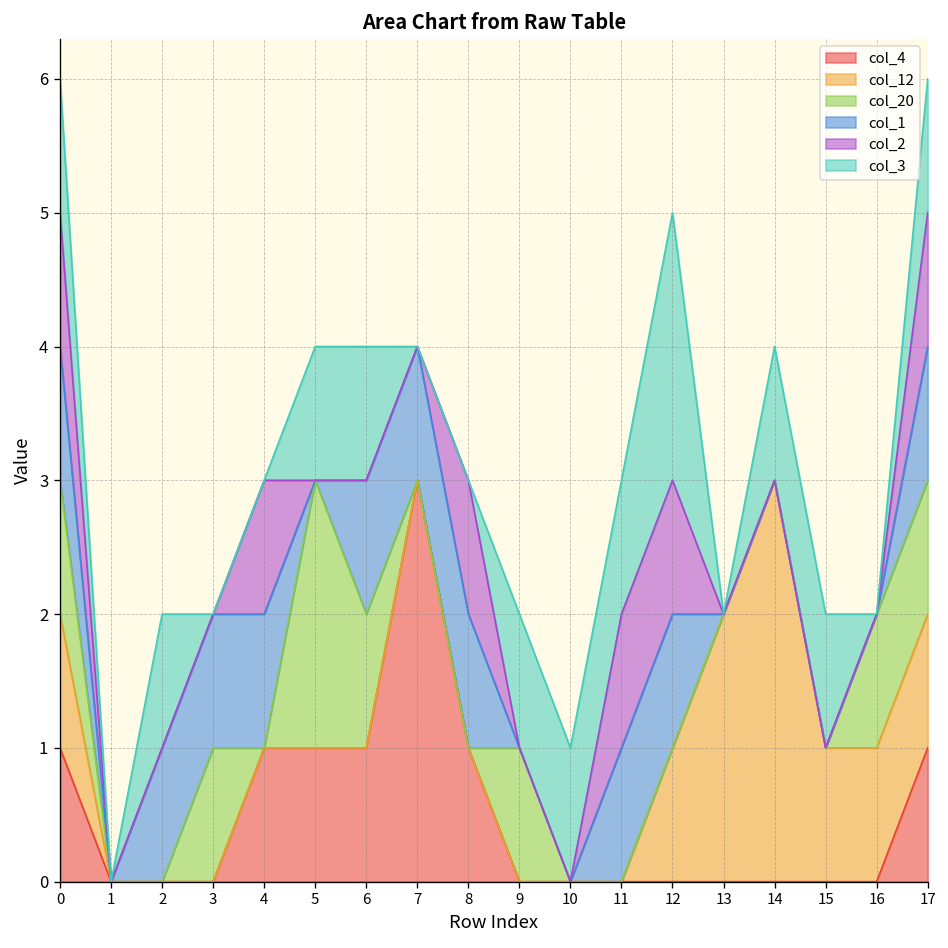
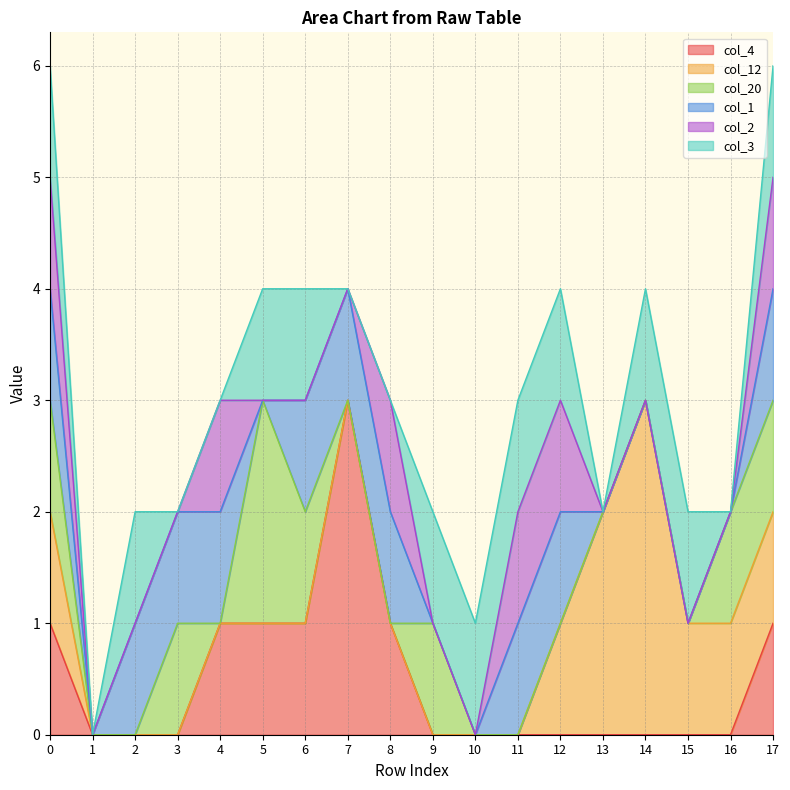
  {
    "col_4": {
      "0": 1,
      "12": 0,
      "13": 0,
      "14": 0,
      "15": 0,
      "16": 0,
      "17": 1
    },
    "col_12": {
      "0": 2,
      "16": 1,
      "17": 2
    },
    "col_20": {
      "0": 3,
      "3": 1,
      "6": 2,
      "17": 3
    },
    "col_1": {
      "0": 1,
      "4": 1,
      "8": 1,
      "11": 1,
      "12": 1,
      "17": 1
    },
    "col_2": {
      "0": 1,
      "11": 1,
      "12": 1,
      "17": 1
    },
    "col_3": {
      "0": 1,
      "2": 1,
      "5": 1,
      "6": 1,
      "9": 1,
      "10": 1,
      "11": 1,
-     "12": 2,
+     "12": 1,
      "14": 1,
      "15": 1,
      "17": 1
    }
  }
